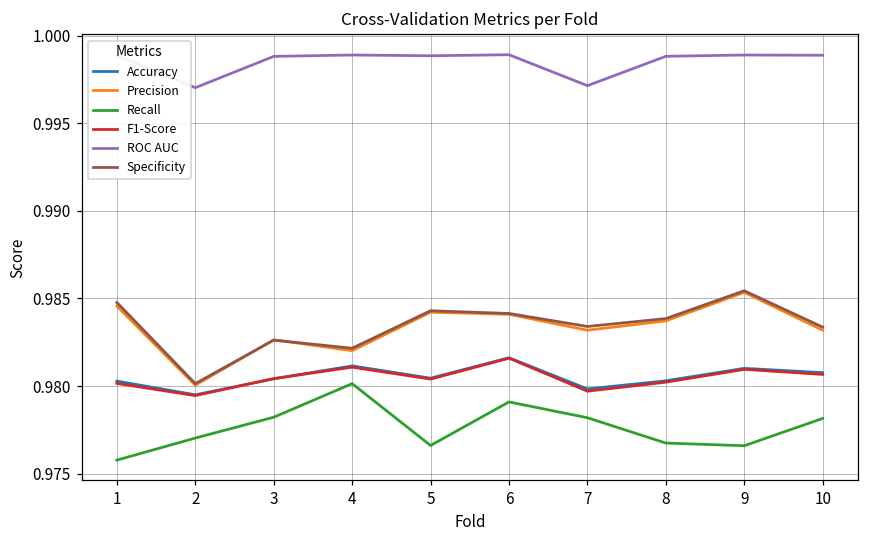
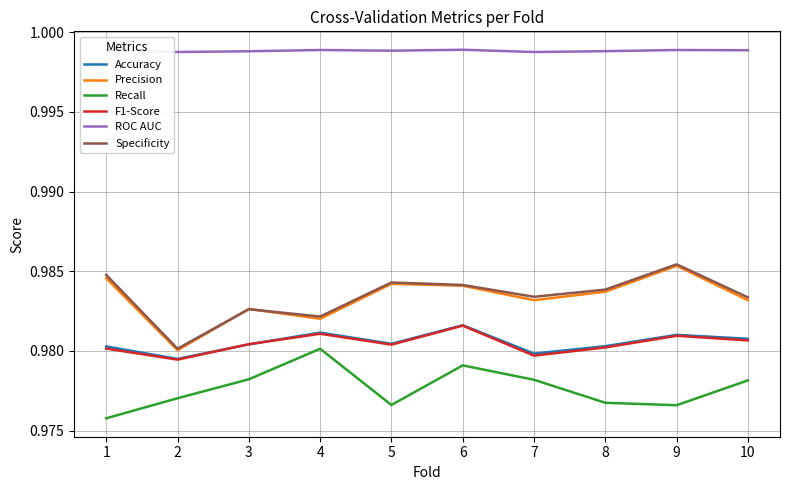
  {
    "Precision": {
      "1": 0.9846,
      "7": 0.9832,
      "10": 0.9832
    },
    "Recall": {
      "1": 0.9758,
      "2": 0.9770,
      "3": 0.9782,
      "4": 0.9801,
      "5": 0.9766,
      "6": 0.9791,
      "7": 0.9782,
      "8": 0.9767,
      "9": 0.9766,
      "10": 0.9782
    },
    "ROC AUC": {
-     "2": 0.9970,
+     "2": 0.9988,
      "3": 0.9988,
      "4": 0.9989,
      "5": 0.9988,
      "6": 0.9989,
-     "7": 0.9971,
+     "7": 0.9988,
      "8": 0.9988,
      "9": 0.9989,
      "10": 0.9989
    },
    "Specificity": {
      "1": 0.9848,
      "7": 0.9834,
      "10": 0.9834
    }
  }
